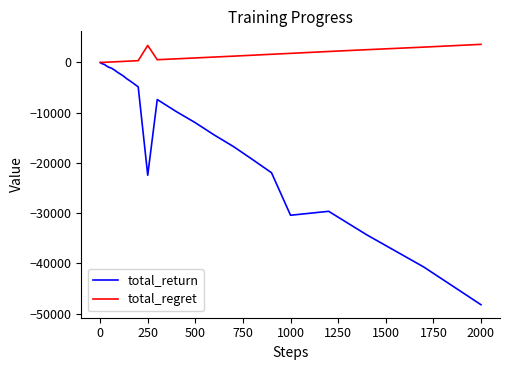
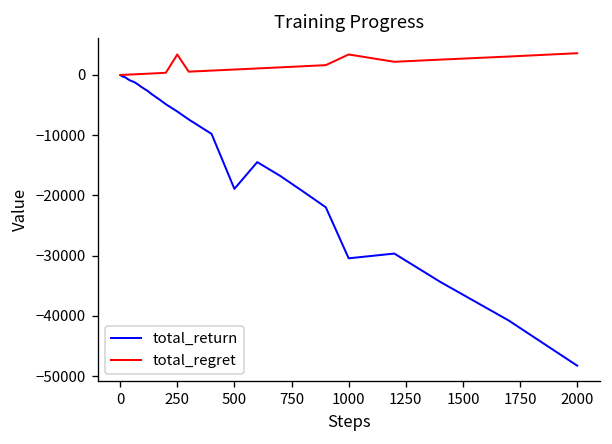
  {
    "total_return": {
-     "250": -22000,
-     "500": -12000,
+     "250": -6000,
+     "500": -19000,
      "1000": -30000,
      "2000": -48000
    },
    "total_regret": {
      "250": 3000,
      "500": 1000,
-     "1000": 2000,
+     "1000": 3000,
      "2000": 4000
    }
  }
